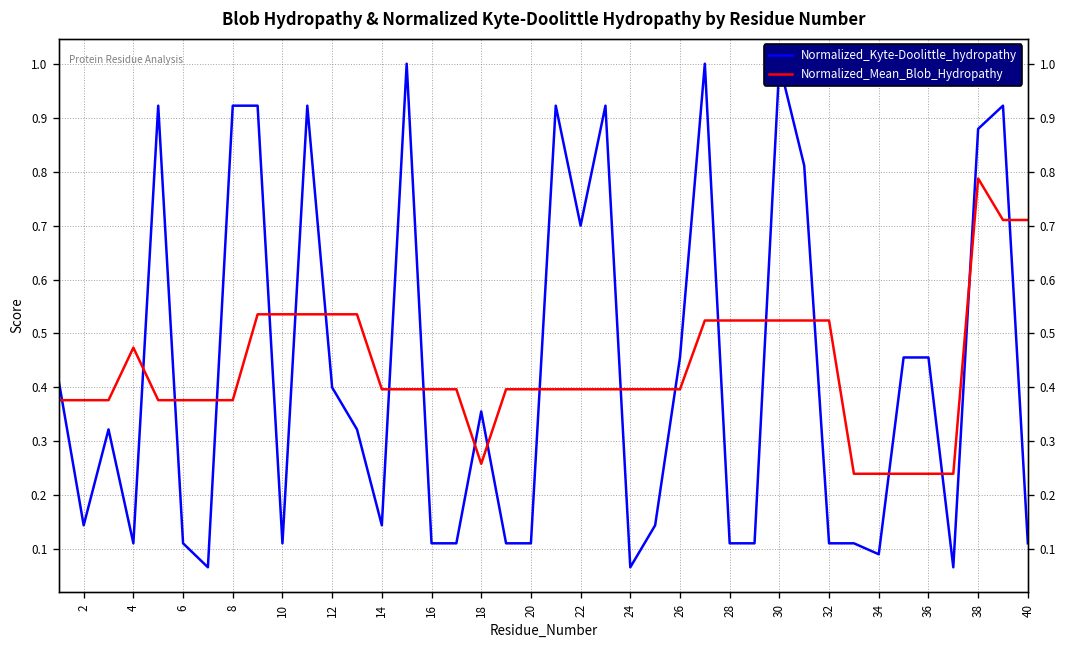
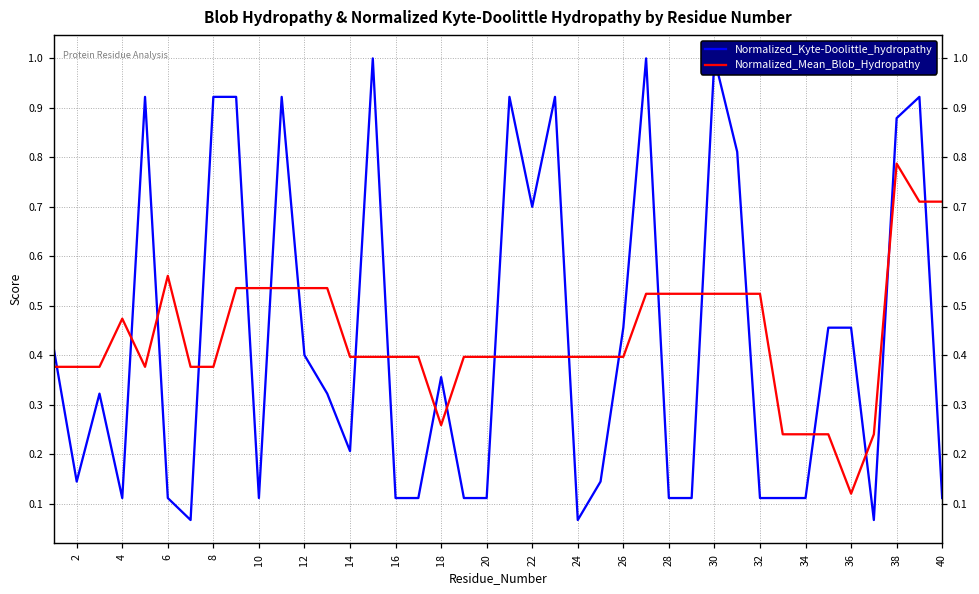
  {
    "Normalized_Kyte-Doolittle_hydropathy": {
      "2": 0.14,
      "4": 0.11,
      "6": 0.11,
      "8": 0.92,
      "10": 0.11,
      "12": 0.40,
-     "14": 0.14,
+     "14": 0.21,
      "16": 0.11,
      "18": 0.36,
      "20": 0.11,
      "22": 0.70,
      "24": 0.07,
      "26": 0.46,
      "28": 0.11,
      "32": 0.11,
-     "34": 0.09,
+     "34": 0.11,
      "36": 0.46,
      "38": 0.88,
      "40": 0.11
    },
    "Normalized_Mean_Blob_Hydropathy": {
      "2": 0.38,
      "4": 0.47,
-     "6": 0.38,
+     "6": 0.56,
      "8": 0.38,
      "10": 0.54,
      "12": 0.54,
      "14": 0.40,
      "16": 0.40,
      "18": 0.26,
      "20": 0.40,
      "22": 0.40,
      "24": 0.40,
      "26": 0.40,
      "28": 0.52,
      "30": 0.52,
      "32": 0.52,
      "34": 0.24,
-     "36": 0.24,
+     "36": 0.12,
      "38": 0.79,
      "40": 0.71
    }
  }
